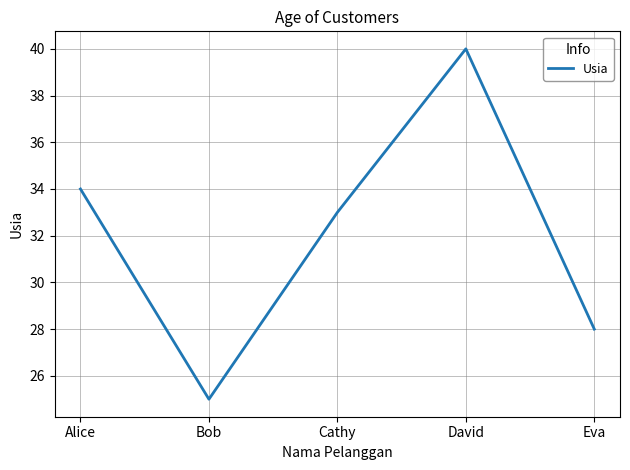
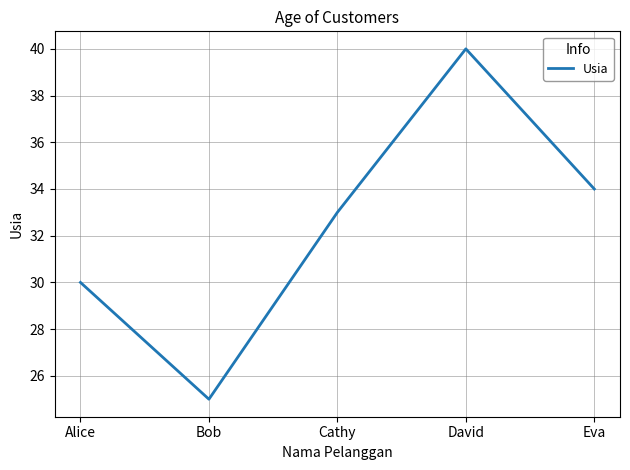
  {
-   "Alice": 34,
+   "Alice": 30,
    "Bob": 25,
    "Cathy": 33,
    "David": 40,
-   "Eva": 28
+   "Eva": 34
  }
